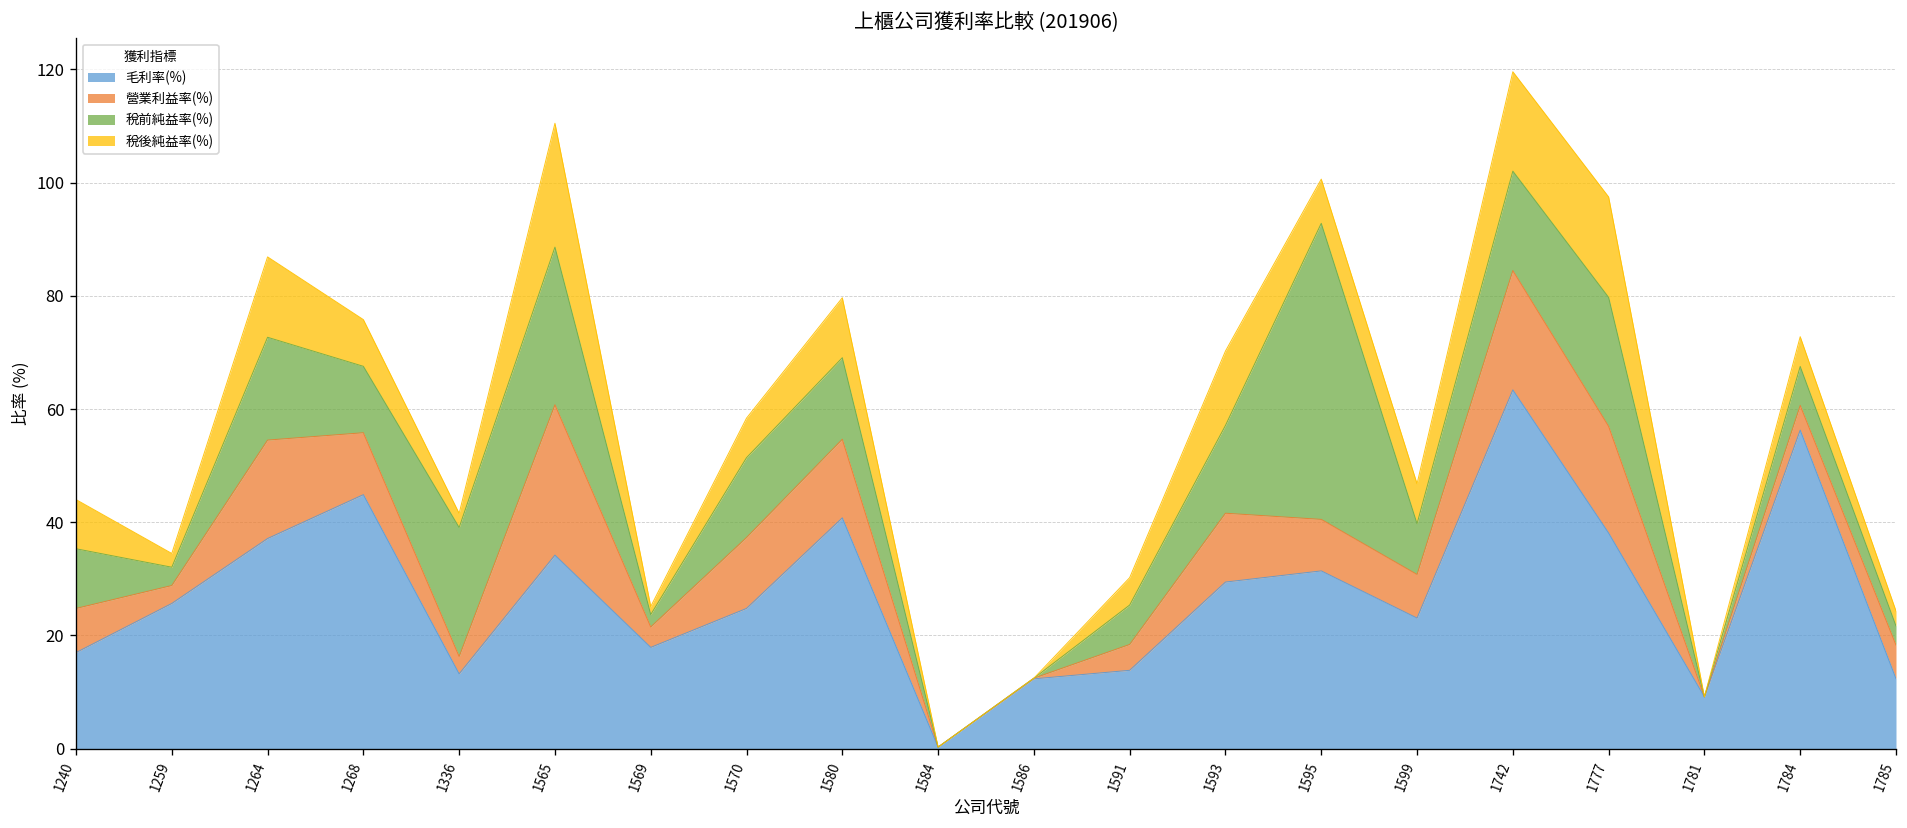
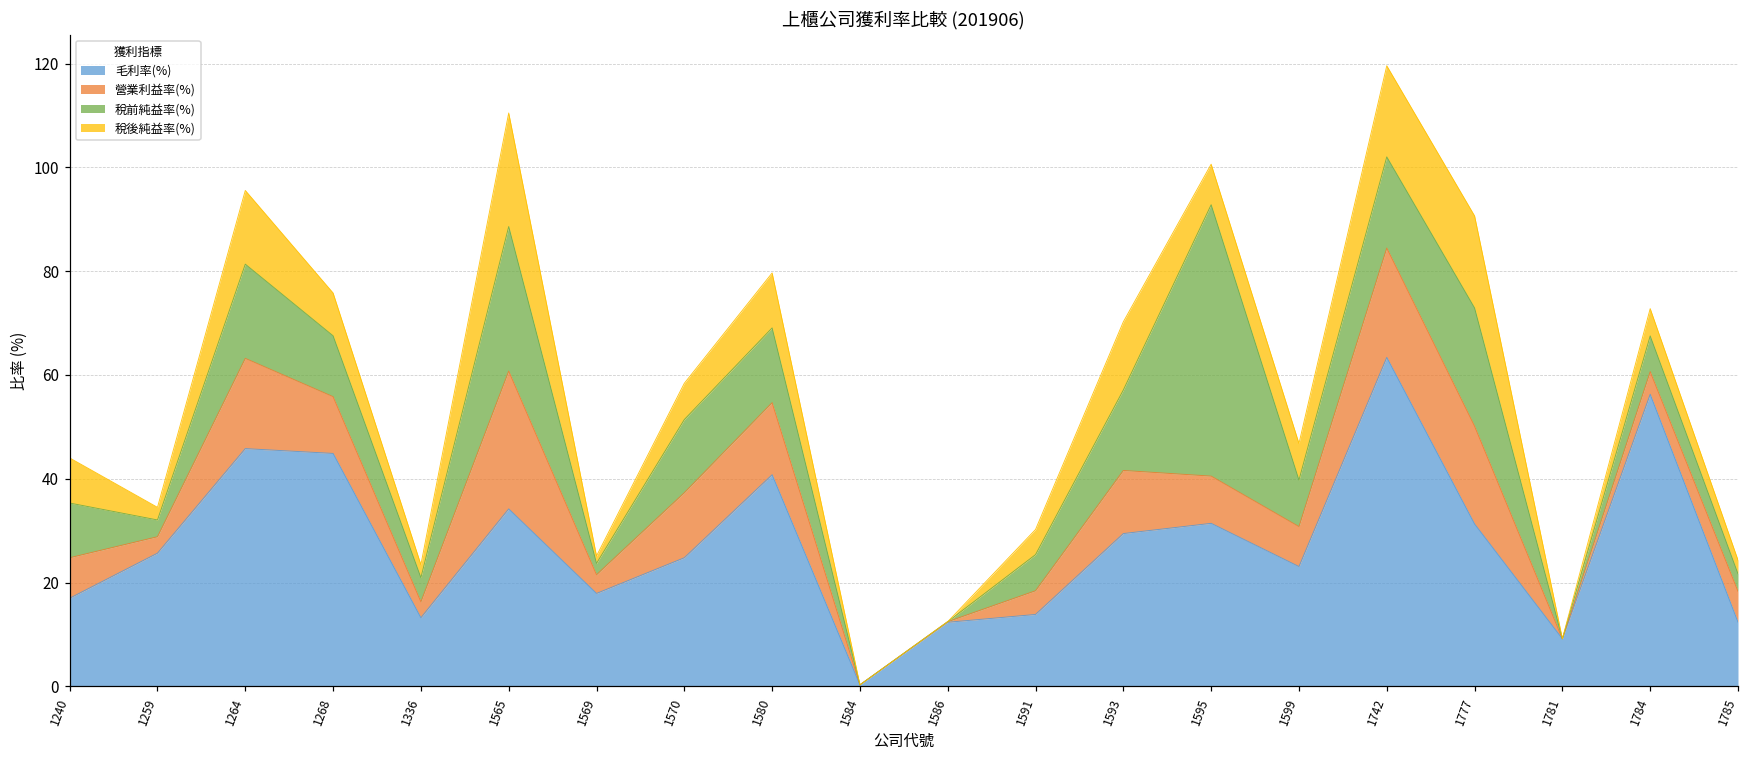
  {
    "毛利率(%)": {
      "1240": 17,
      "1259": 26,
-     "1264": 37,
+     "1264": 46,
      "1268": 45,
      "1336": 13,
      "1565": 34,
      "1569": 18,
      "1570": 25,
      "1580": 41,
      "1591": 14,
      "1593": 29,
      "1595": 31,
      "1599": 23,
      "1742": 63,
-     "1777": 38,
+     "1777": 31,
      "1784": 56,
      "1785": 12
    },
    "營業利益率(%)": {
      "1240": 8,
      "1259": 3,
      "1264": 17,
      "1268": 11,
      "1336": 3,
      "1565": 27,
      "1569": 4,
      "1570": 13,
      "1580": 14,
      "1591": 5,
      "1593": 12,
      "1595": 9,
      "1599": 8,
      "1742": 21,
      "1777": 19,
      "1784": 4,
      "1785": 6
    },
    "稅前純益率(%)": {
      "1240": 11,
      "1259": 3,
      "1264": 18,
      "1268": 12,
-     "1336": 23,
+     "1336": 5,
      "1565": 28,
      "1569": 2,
      "1570": 14,
      "1580": 14,
      "1591": 7,
      "1593": 16,
      "1595": 52,
      "1599": 9,
      "1742": 18,
      "1777": 23,
      "1784": 7,
      "1785": 3
    },
    "稅後純益率(%)": {
      "1240": 9,
      "1259": 2,
      "1264": 14,
      "1268": 8,
      "1336": 2,
      "1565": 22,
      "1569": 1,
      "1570": 7,
      "1580": 11,
      "1591": 5,
      "1593": 13,
      "1595": 8,
      "1599": 7,
      "1742": 18,
      "1777": 18,
      "1784": 5,
      "1785": 3
    }
  }
